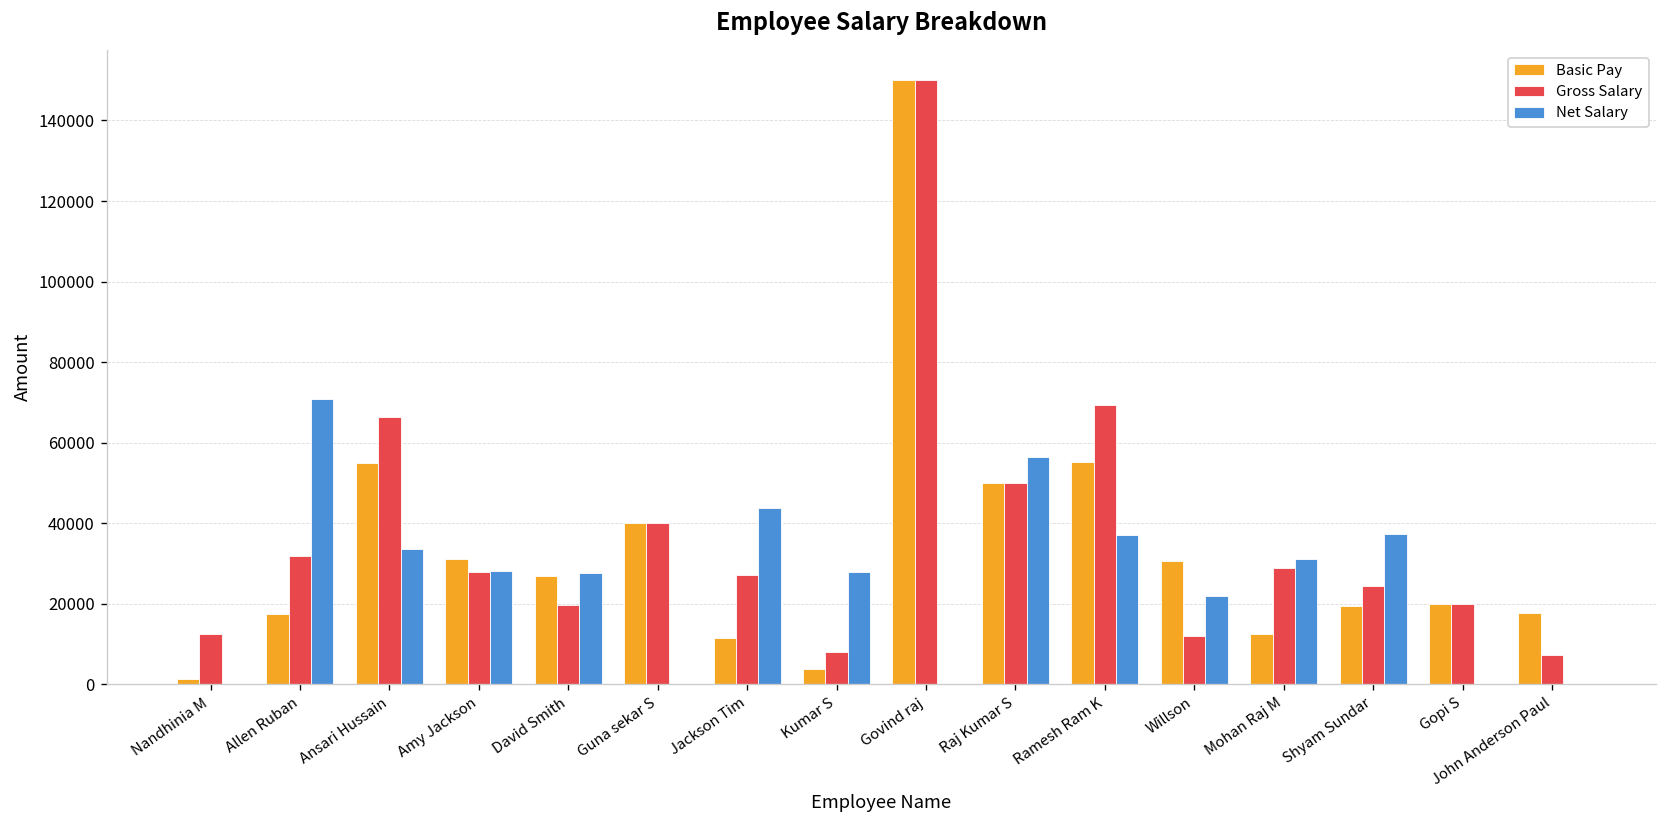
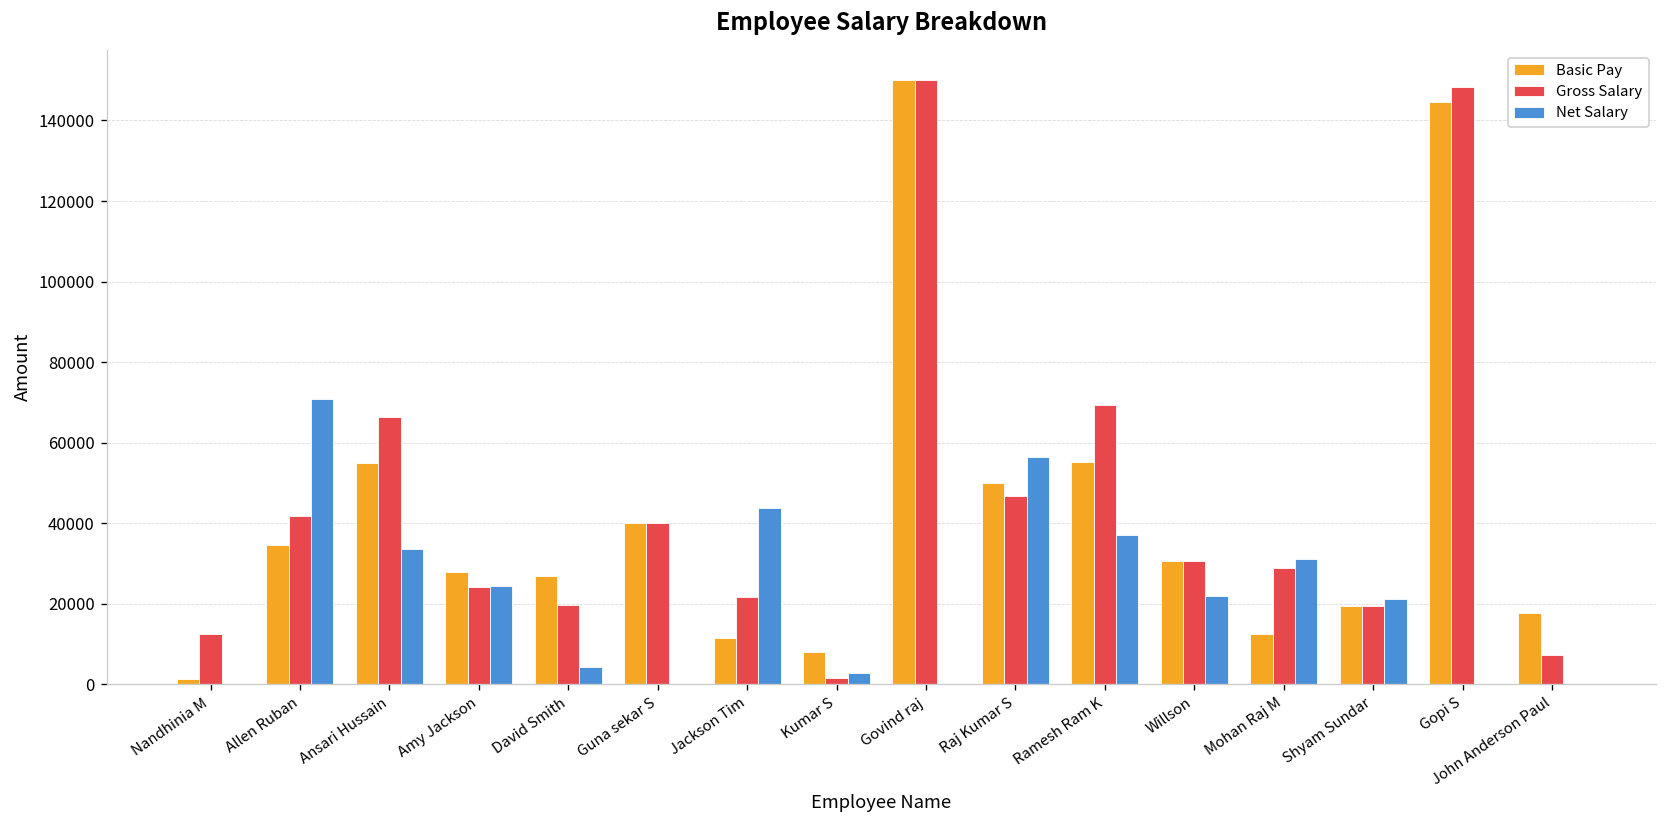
  {
    "Basic Pay": {
      "Nandhinia M": 1000,
-     "Allen Ruban": 17000,
+     "Allen Ruban": 35000,
      "Ansari Hussain": 55000,
-     "Amy Jackson": 31000,
+     "Amy Jackson": 28000,
      "David Smith": 27000,
      "Guna sekar S": 40000,
      "Jackson Tim": 11000,
-     "Kumar S": 4000,
+     "Kumar S": 8000,
      "Govind raj": 150000,
      "Raj Kumar S": 50000,
      "Ramesh Ram K": 55000,
      "Willson": 31000,
      "Mohan Raj M": 13000,
      "Shyam Sundar": 20000,
-     "Gopi S": 20000,
+     "Gopi S": 145000,
      "John Anderson Paul": 18000
    },
    "Gross Salary": {
      "Nandhinia M": 12000,
-     "Allen Ruban": 32000,
+     "Allen Ruban": 42000,
      "Ansari Hussain": 66000,
-     "Amy Jackson": 28000,
+     "Amy Jackson": 24000,
      "David Smith": 20000,
      "Guna sekar S": 40000,
-     "Jackson Tim": 27000,
-     "Kumar S": 8000,
+     "Jackson Tim": 22000,
+     "Kumar S": 2000,
      "Govind raj": 150000,
-     "Raj Kumar S": 50000,
+     "Raj Kumar S": 47000,
      "Ramesh Ram K": 69000,
-     "Willson": 12000,
+     "Willson": 31000,
      "Mohan Raj M": 29000,
-     "Shyam Sundar": 24000,
-     "Gopi S": 20000,
+     "Shyam Sundar": 20000,
+     "Gopi S": 148000,
      "John Anderson Paul": 7000
    },
    "Net Salary": {
      "Nandhinia M": 0,
      "Allen Ruban": 71000,
      "Ansari Hussain": 34000,
-     "Amy Jackson": 28000,
-     "David Smith": 28000,
+     "Amy Jackson": 25000,
+     "David Smith": 4000,
      "Guna sekar S": 0,
      "Jackson Tim": 44000,
-     "Kumar S": 28000,
+     "Kumar S": 3000,
      "Govind raj": 0,
      "Raj Kumar S": 56000,
      "Ramesh Ram K": 37000,
      "Willson": 22000,
      "Mohan Raj M": 31000,
-     "Shyam Sundar": 37000,
+     "Shyam Sundar": 21000,
      "Gopi S": 0,
      "John Anderson Paul": 0
    }
  }
